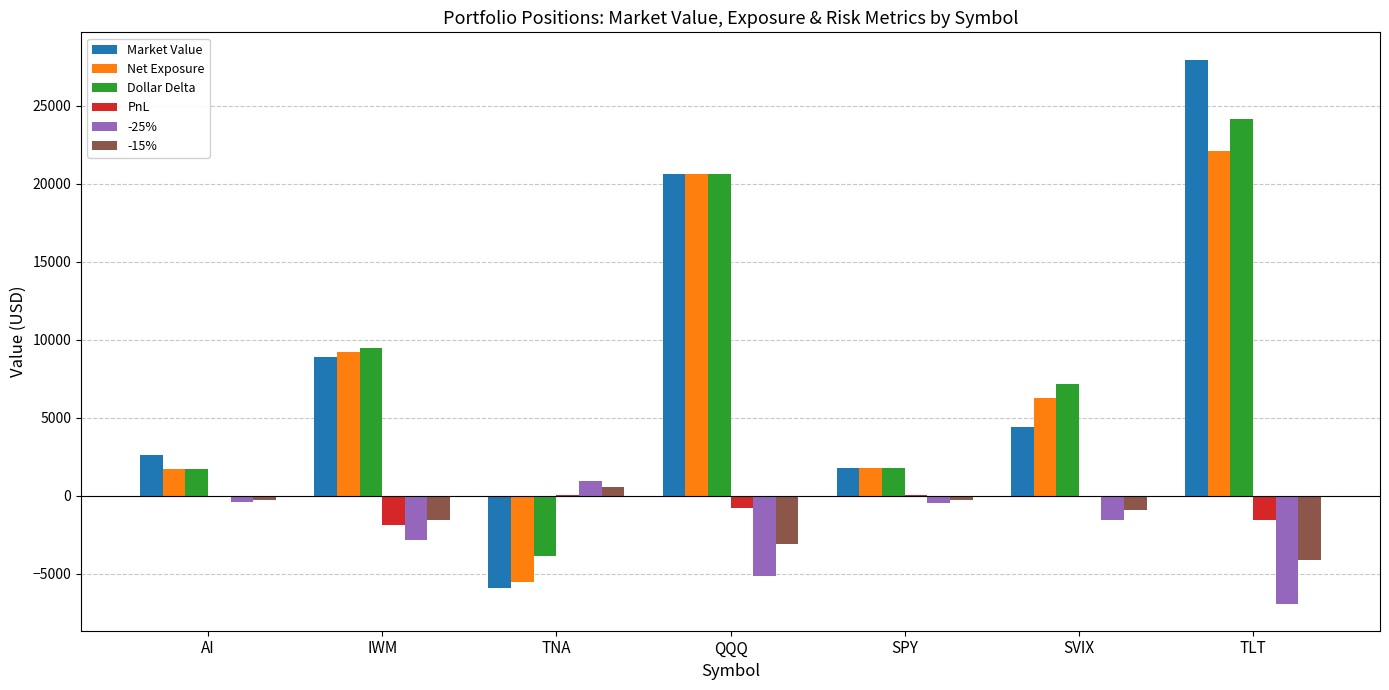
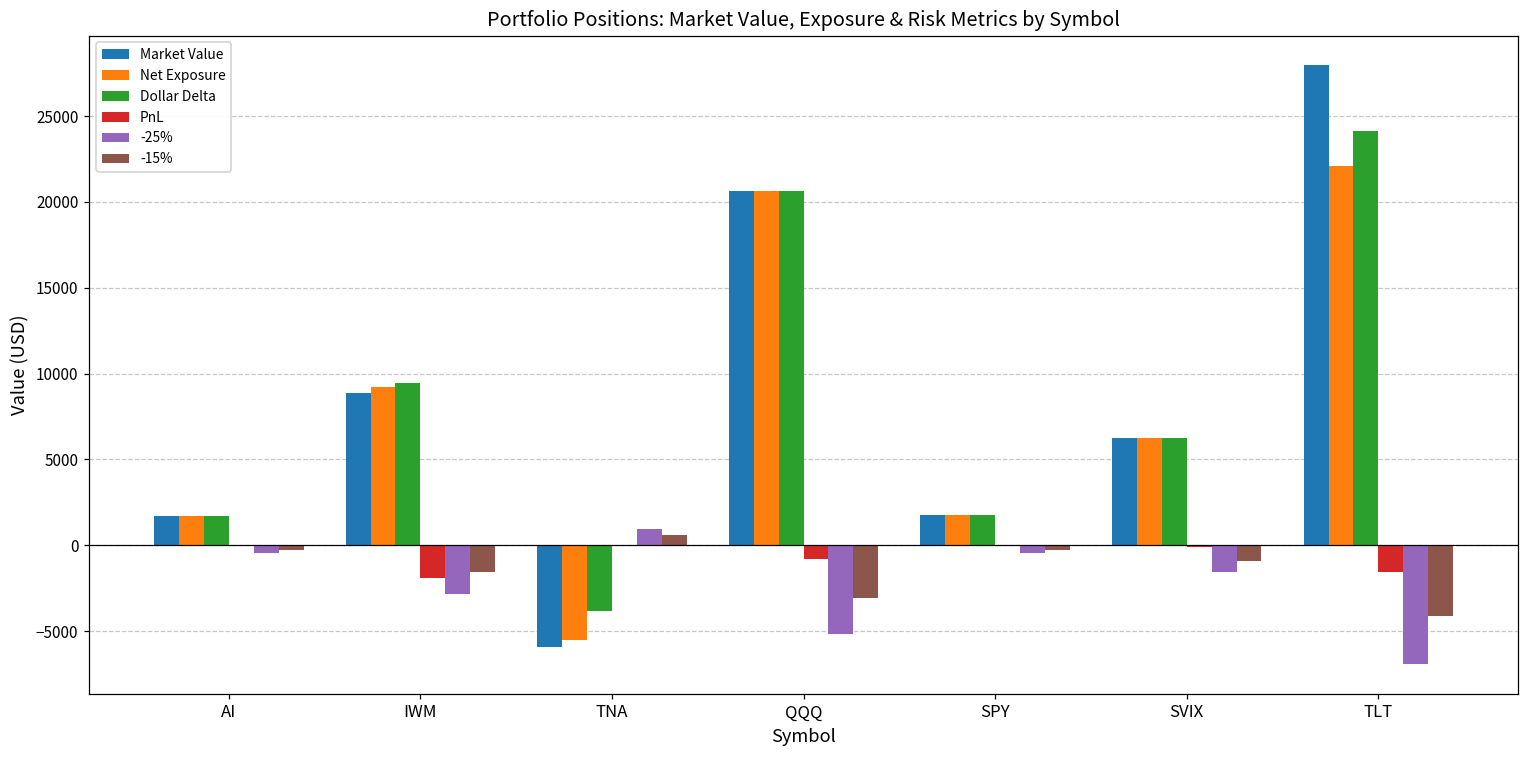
  {
    "Market Value": {
-     "AI": 2600,
+     "AI": 1700,
      "IWM": 8900,
      "TNA": -5900,
      "QQQ": 20600,
      "SPY": 1800,
-     "SVIX": 4400,
+     "SVIX": 6200,
      "TLT": 28000
    },
    "Net Exposure": {
      "AI": 1700,
      "IWM": 9200,
      "TNA": -5500,
      "QQQ": 20600,
      "SPY": 1800,
      "SVIX": 6200,
      "TLT": 22100
    },
    "Dollar Delta": {
      "AI": 1700,
      "IWM": 9500,
      "TNA": -3800,
      "QQQ": 20600,
      "SPY": 1800,
-     "SVIX": 7100,
+     "SVIX": 6200,
      "TLT": 24100
    },
    "PnL": {
      "IWM": -1900,
      "QQQ": -800,
      "TLT": -1600
    },
    "-25%": {
      "AI": -400,
      "IWM": -2800,
      "TNA": 1000,
      "QQQ": -5200,
      "SPY": -400,
      "SVIX": -1600,
      "TLT": -6900
    },
    "-15%": {
      "AI": -300,
      "IWM": -1600,
      "TNA": 600,
      "QQQ": -3100,
      "SPY": -300,
      "SVIX": -900,
      "TLT": -4100
    }
  }
